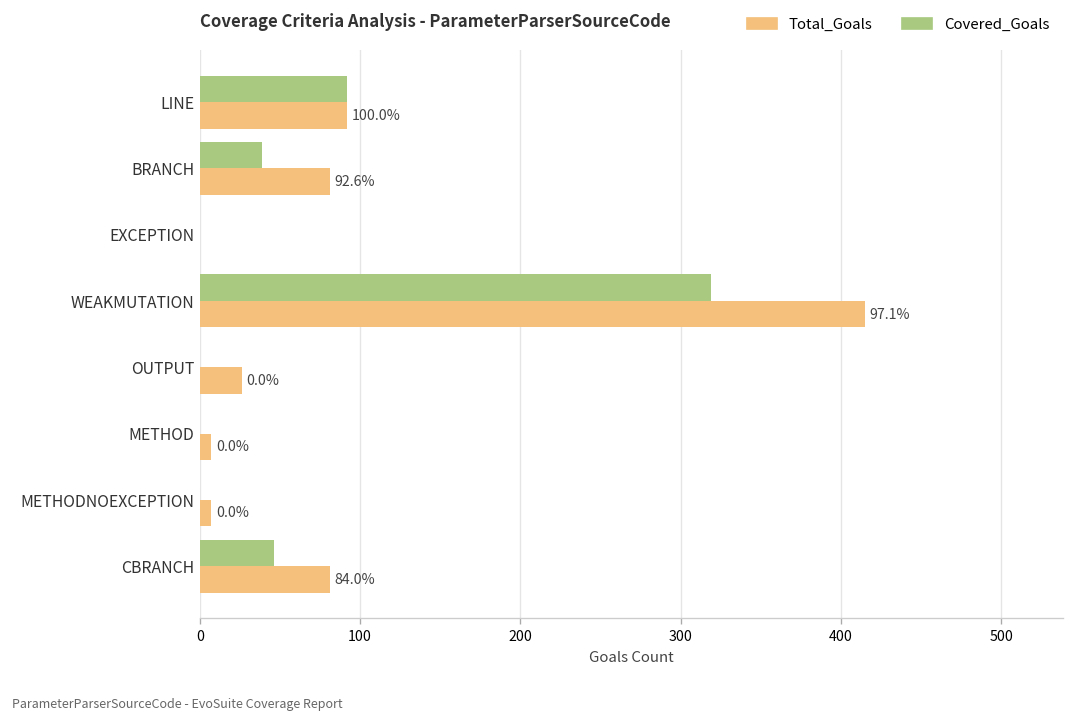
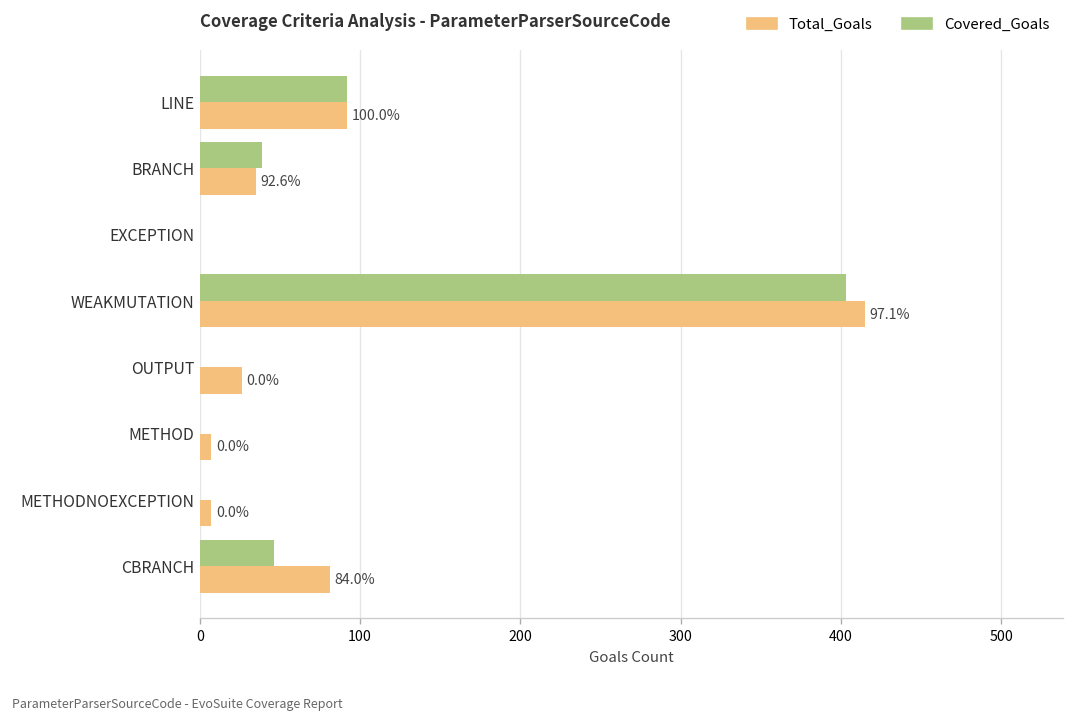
  {
    "Total_Goals": {
-     "BRANCH": 81,
+     "BRANCH": 35,
      "EXCEPTION": 0
    },
    "Covered_Goals": {
      "LINE": 92,
      "BRANCH": 39,
      "EXCEPTION": 0,
-     "WEAKMUTATION": 319,
+     "WEAKMUTATION": 403,
      "OUTPUT": 0,
      "CBRANCH": 46
    }
  }
